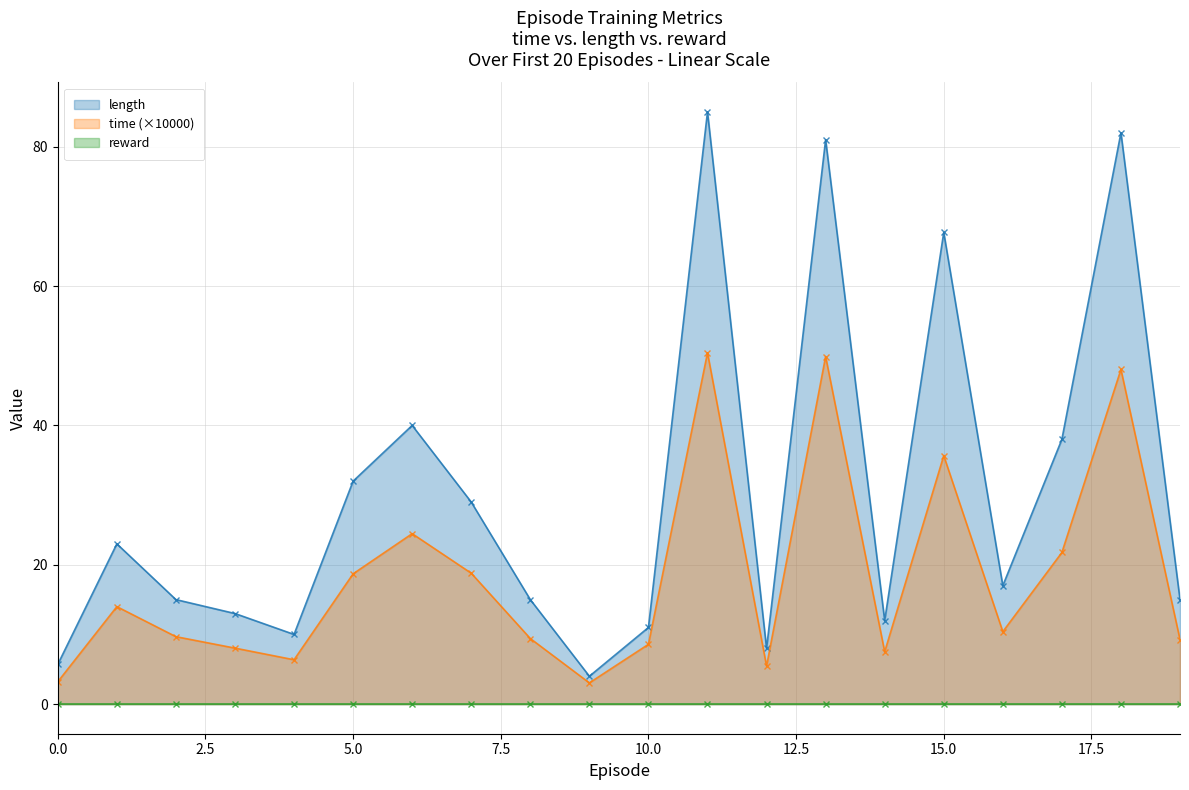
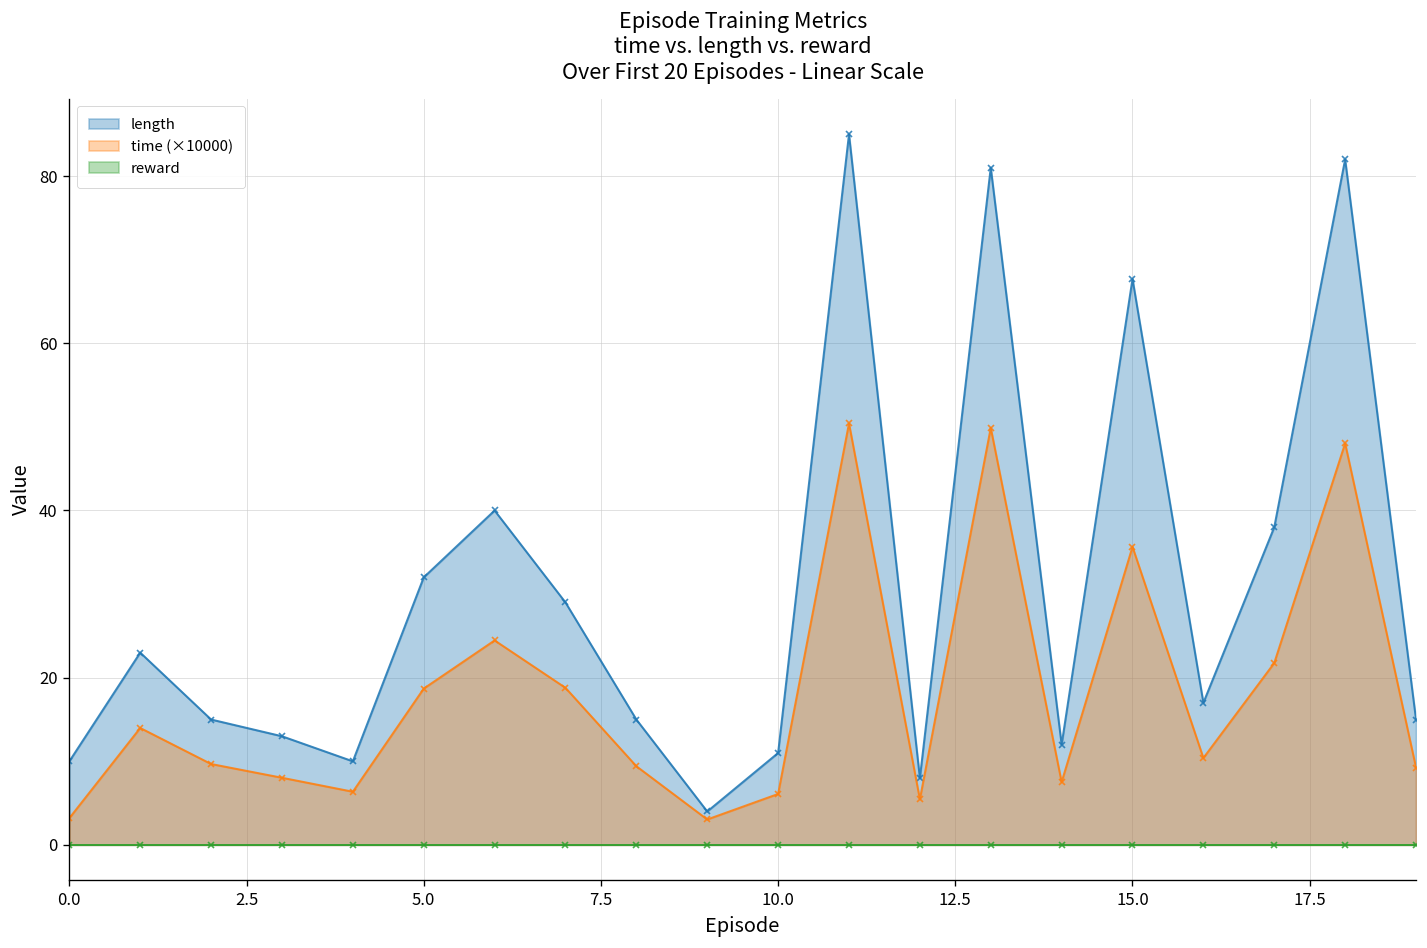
  {
    "length": {
-     "0.0": 6,
+     "0.0": 10,
      "5.0": 32,
      "10.0": 11,
      "15.0": 68
    },
    "time (×10000)": {
      "0.0": 3,
      "5.0": 19,
-     "10.0": 9,
+     "10.0": 6,
      "15.0": 36
    },
    "reward": {
      "0.0": 0,
      "5.0": 0,
      "10.0": 0,
      "15.0": 0
    }
  }
